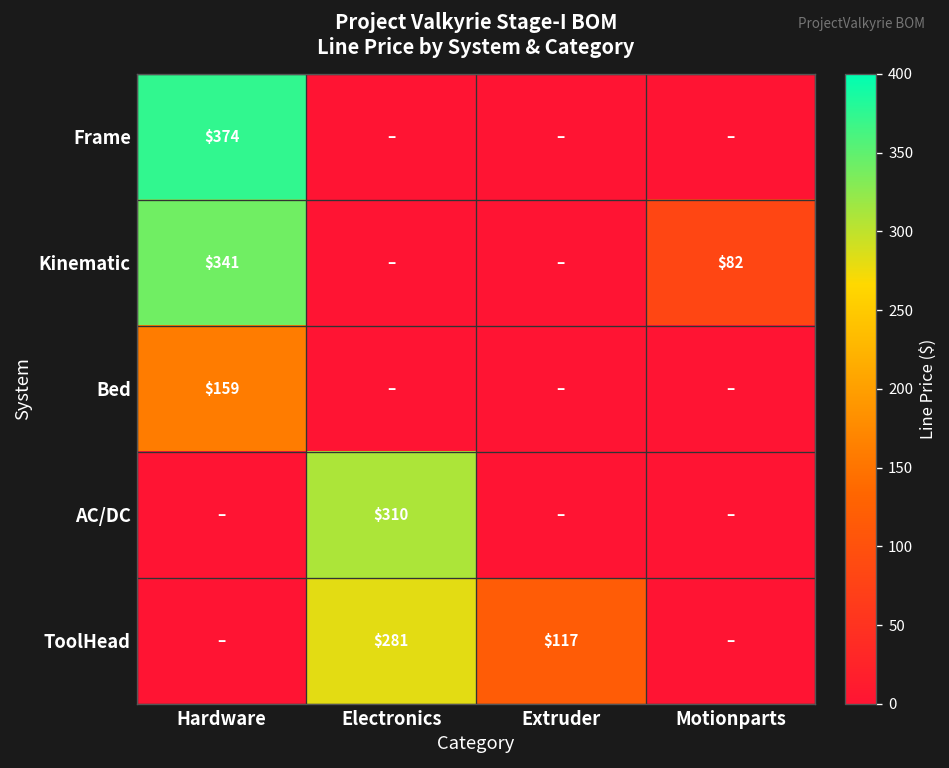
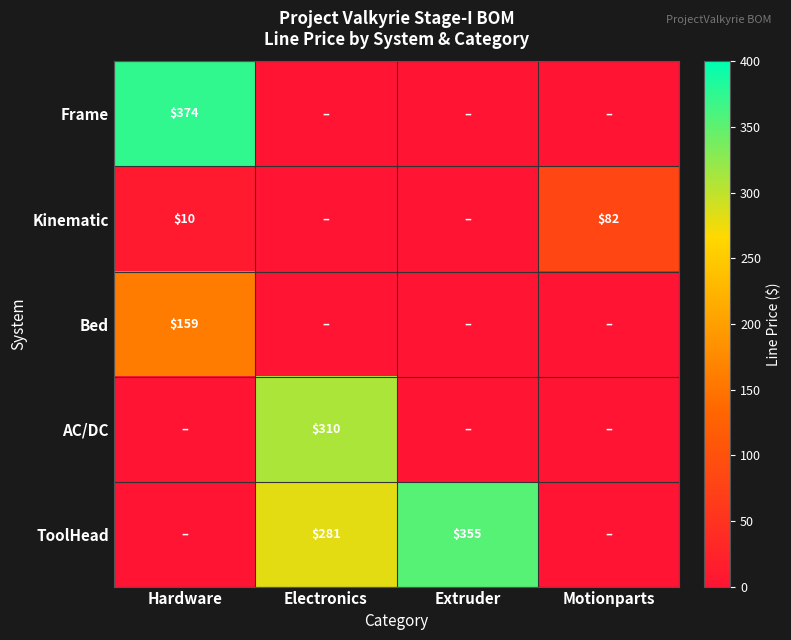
  {
    "Kinematic": {
-     "Hardware": "$341"
+     "Hardware": "$10"
    },
    "ToolHead": {
-     "Extruder": "$117"
+     "Extruder": "$355"
    }
  }
